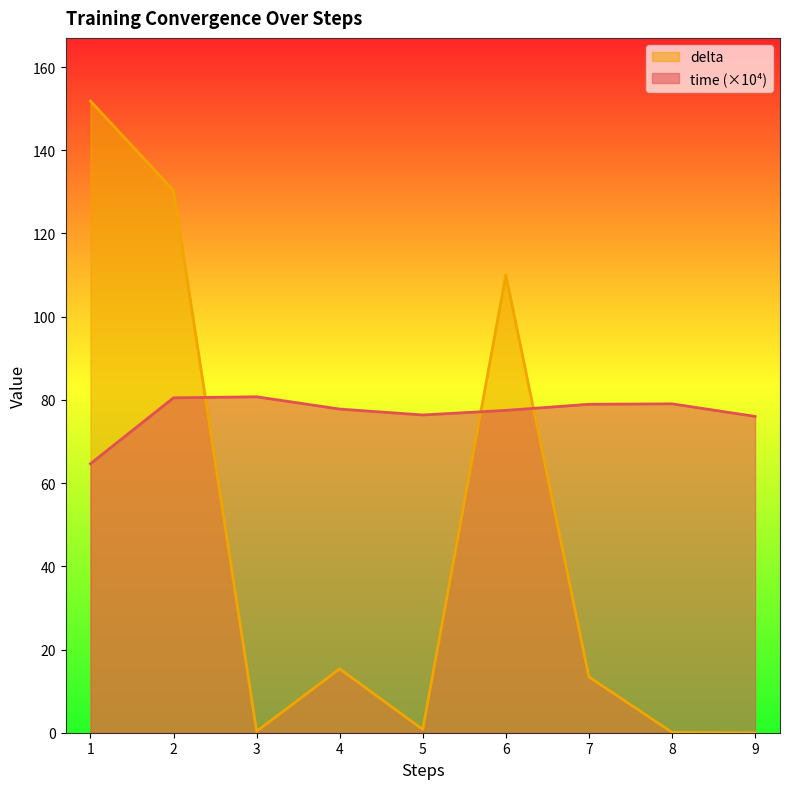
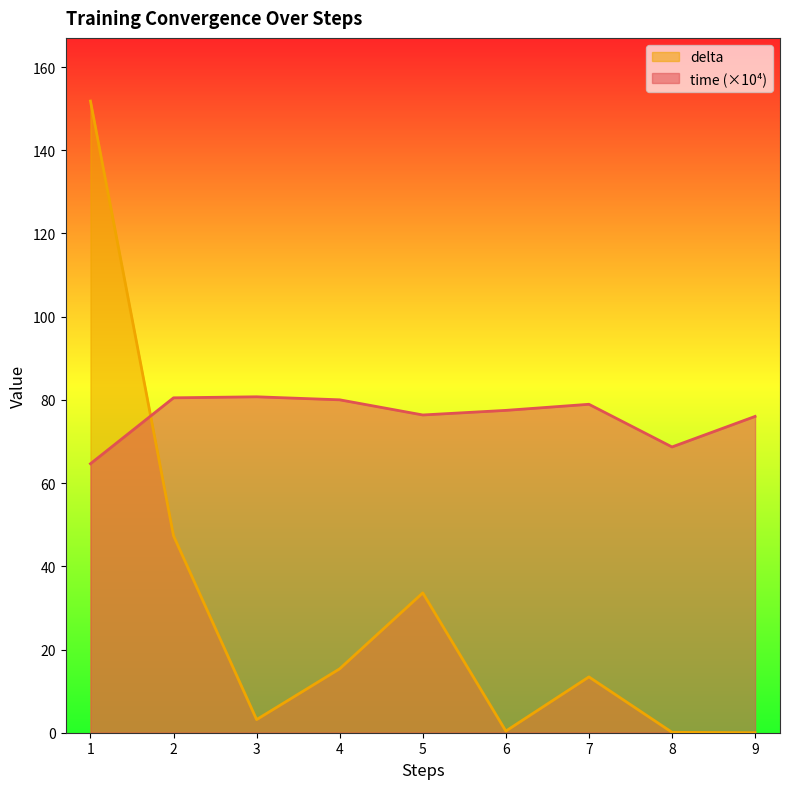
  {
    "delta": {
      "1": 152,
-     "2": 130,
-     "3": 0,
+     "2": 47,
+     "3": 3,
      "4": 15,
-     "5": 1,
-     "6": 110,
+     "5": 34,
+     "6": 0,
      "7": 13,
      "8": 0,
      "9": 0
    },
    "time (×10⁴)": {
      "1": 65,
      "2": 80,
      "3": 81,
-     "4": 78,
+     "4": 80,
      "5": 76,
      "6": 77,
      "7": 79,
-     "8": 79,
+     "8": 69,
      "9": 76
    }
  }
